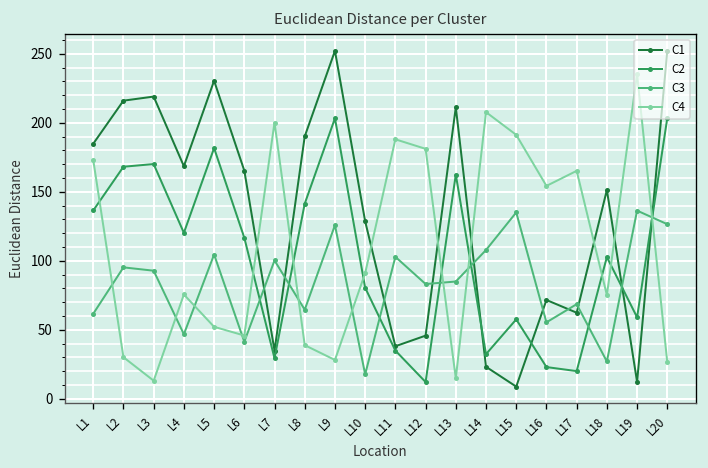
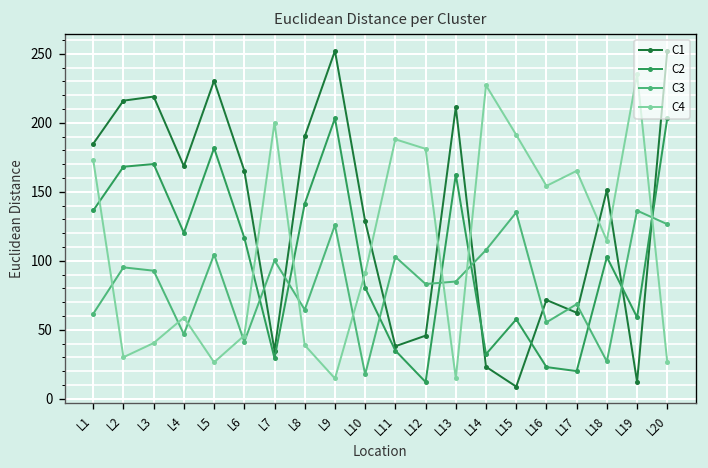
  {
    "C4": {
      "L1": 173,
      "L2": 30,
-     "L3": 13,
-     "L4": 76,
-     "L5": 52,
+     "L3": 40,
+     "L4": 59,
+     "L5": 26,
      "L6": 46,
      "L7": 200,
      "L8": 39,
-     "L9": 28,
+     "L9": 15,
      "L10": 91,
      "L11": 188,
      "L12": 181,
      "L13": 15,
-     "L14": 208,
+     "L14": 227,
      "L15": 191,
      "L16": 154,
      "L17": 165,
-     "L18": 75,
+     "L18": 115,
      "L20": 26
    }
  }
